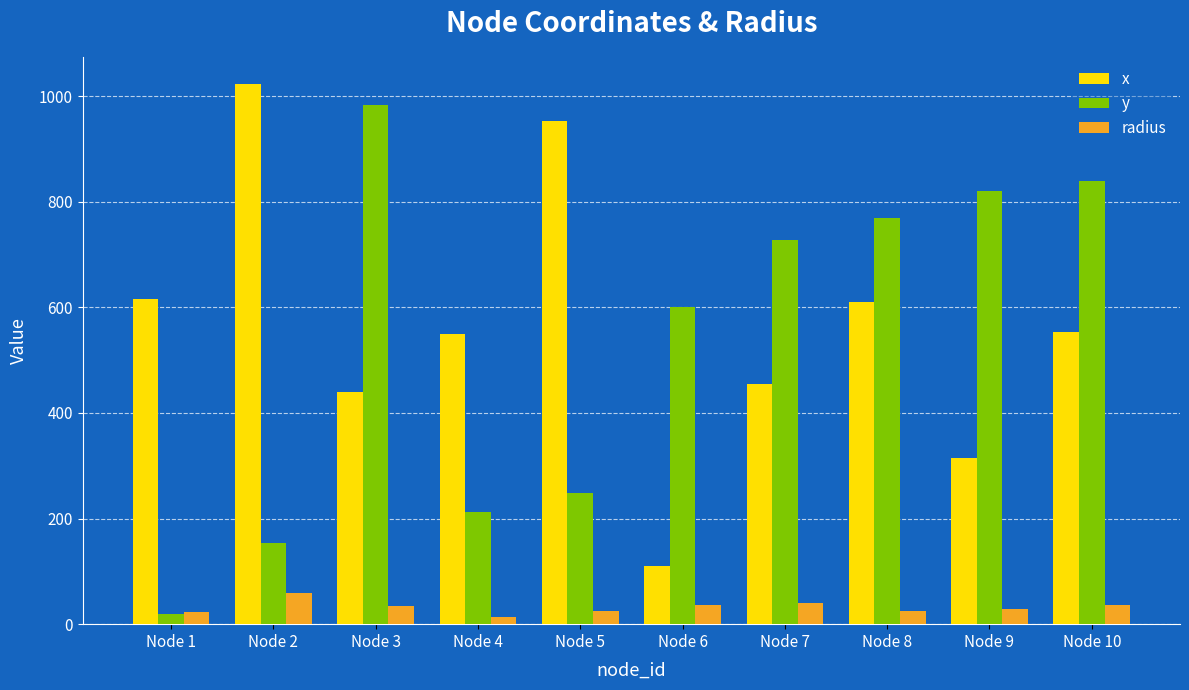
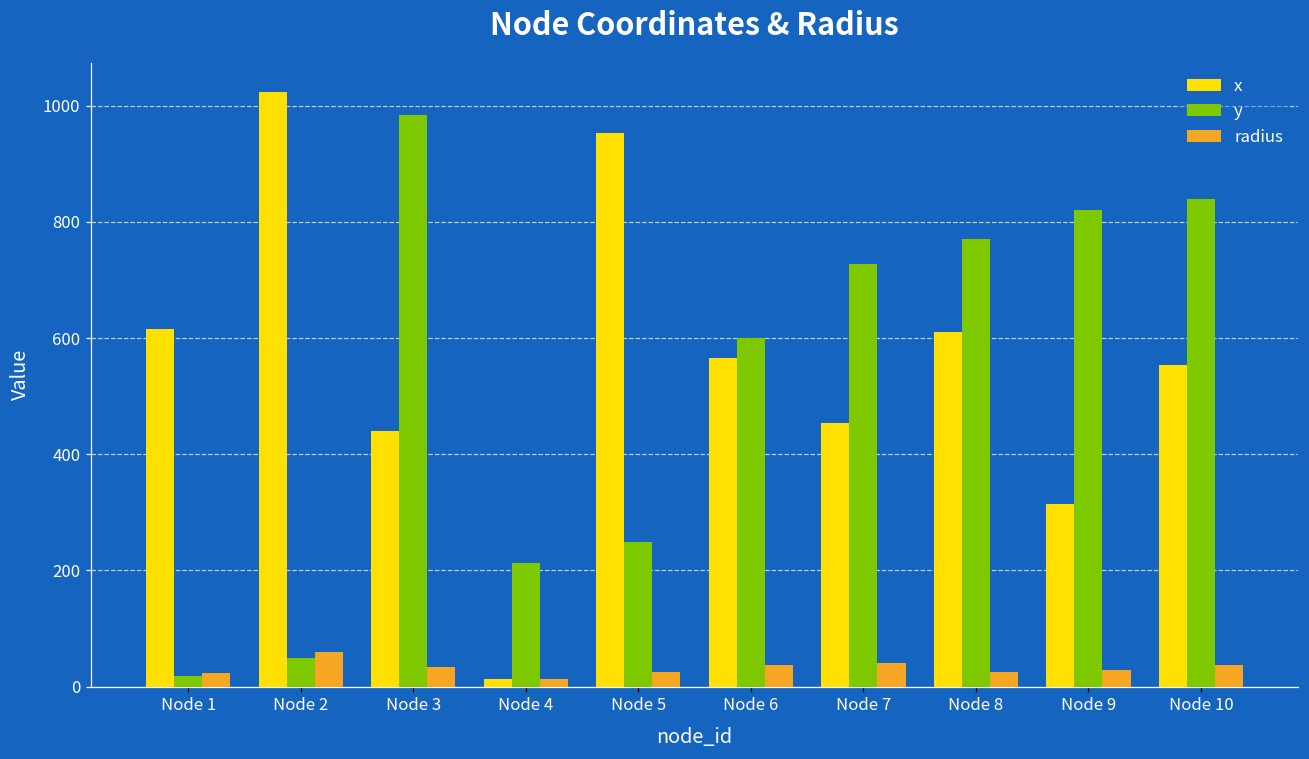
  {
    "x": {
      "Node 1": 620,
      "Node 2": 1020,
      "Node 3": 440,
-     "Node 4": 550,
+     "Node 4": 10,
      "Node 5": 950,
-     "Node 6": 110,
+     "Node 6": 570,
      "Node 7": 450,
      "Node 8": 610,
      "Node 9": 310,
      "Node 10": 550
    },
    "y": {
      "Node 1": 20,
-     "Node 2": 150,
+     "Node 2": 50,
      "Node 3": 980,
      "Node 4": 210,
      "Node 5": 250,
      "Node 6": 600,
      "Node 7": 730,
      "Node 8": 770,
      "Node 9": 820,
      "Node 10": 840
    },
    "radius": {
      "Node 1": 20,
      "Node 2": 60,
      "Node 3": 30,
      "Node 4": 10,
      "Node 5": 20,
      "Node 6": 40,
      "Node 7": 40,
      "Node 8": 30,
      "Node 9": 30,
      "Node 10": 40
    }
  }
